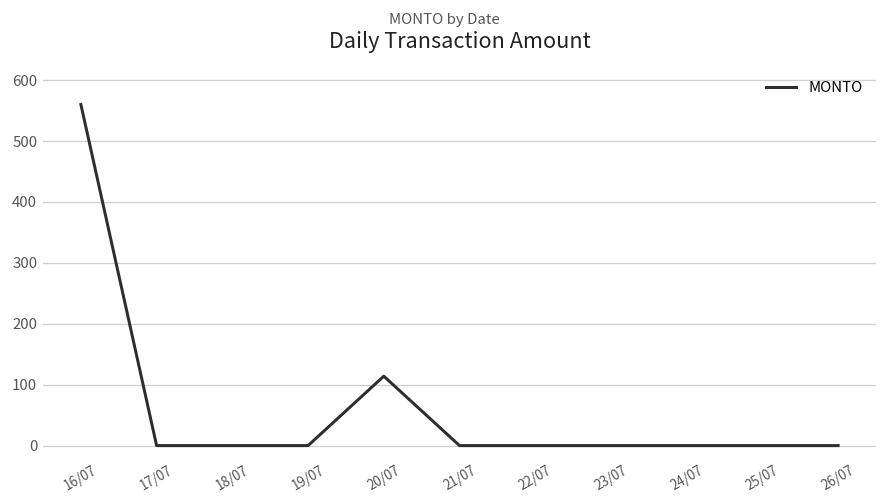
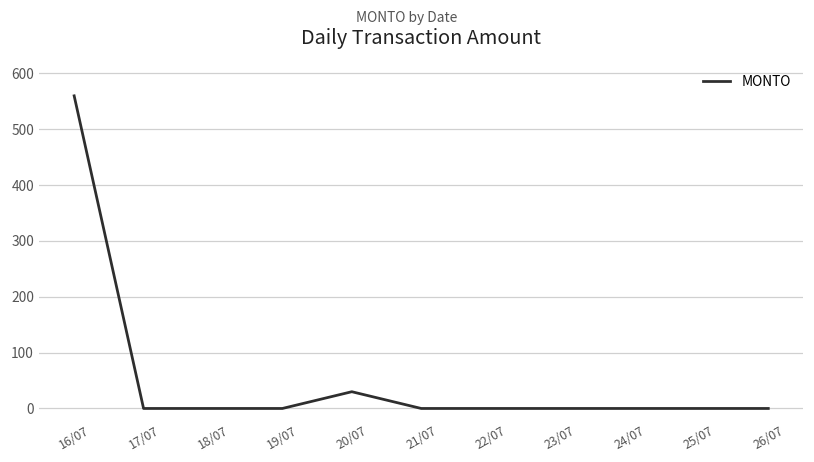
  {
    "16/07": 560,
    "17/07": 0,
    "18/07": 0,
    "19/07": 0,
-   "20/07": 110,
+   "20/07": 30,
    "21/07": 0,
    "22/07": 0,
    "23/07": 0,
    "24/07": 0,
    "25/07": 0,
    "26/07": 0
  }
